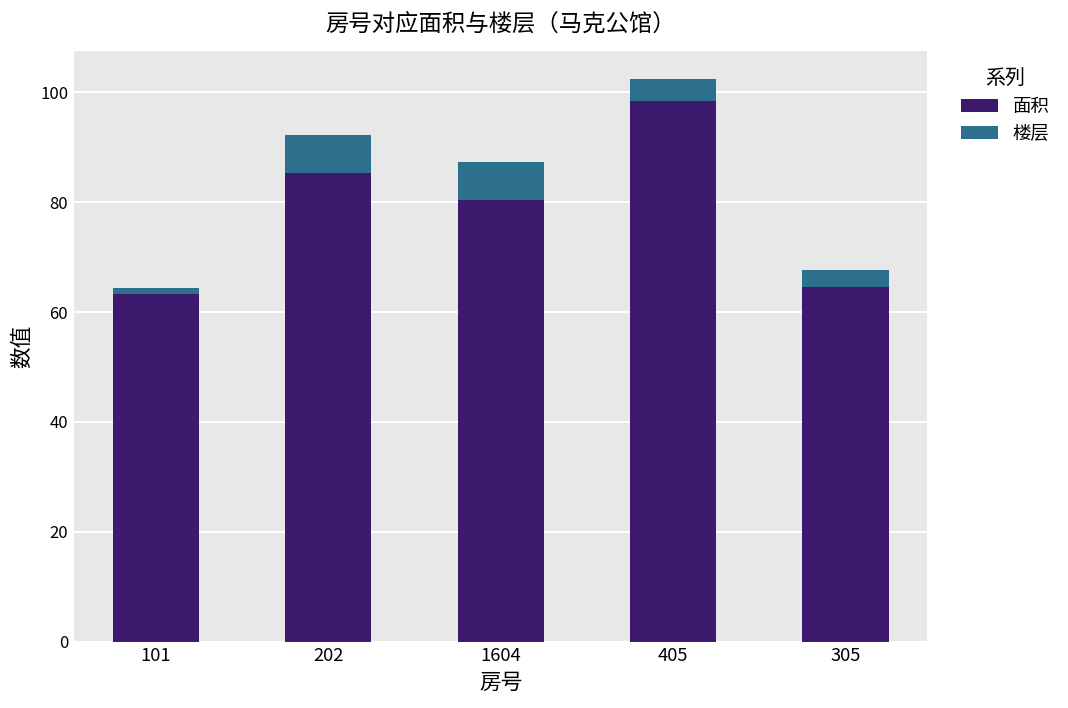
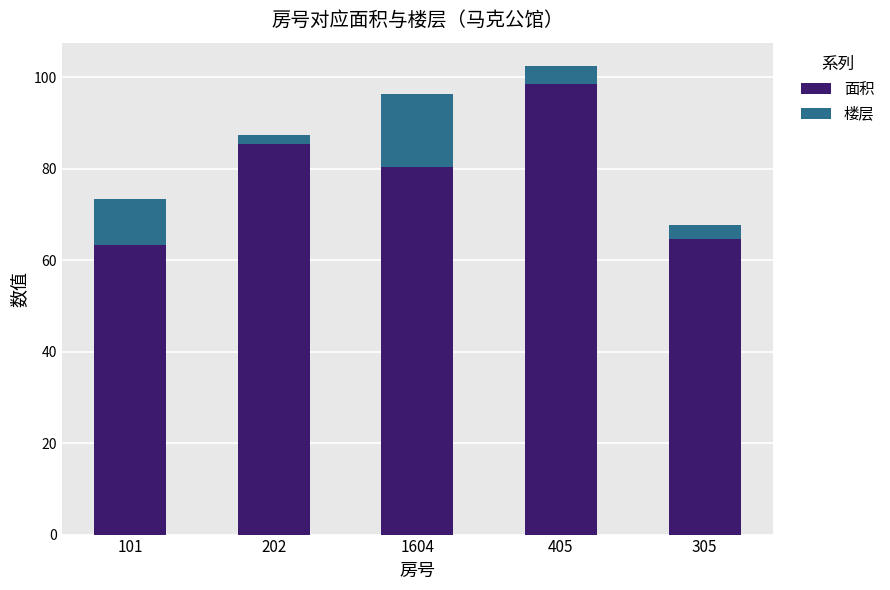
  {
    "面积": {
      "101": 63,
      "202": 85,
      "1604": 80,
      "405": 98,
      "305": 65
    },
    "楼层": {
-     "101": 1,
-     "202": 7,
-     "1604": 7,
+     "101": 10,
+     "202": 2,
+     "1604": 16,
      "405": 4,
      "305": 3
    }
  }
